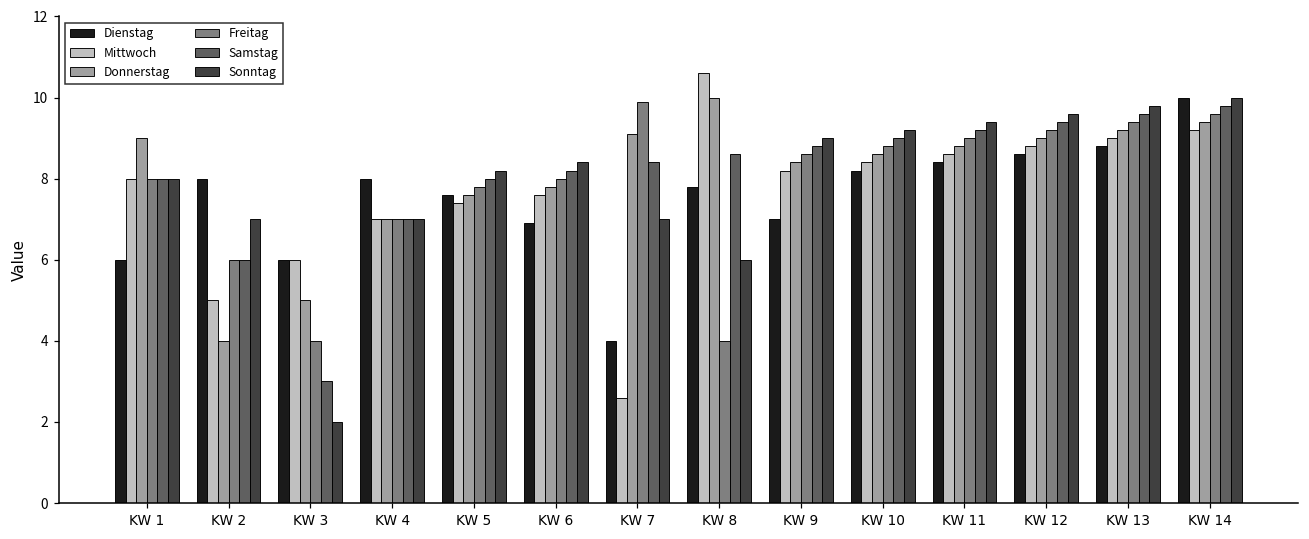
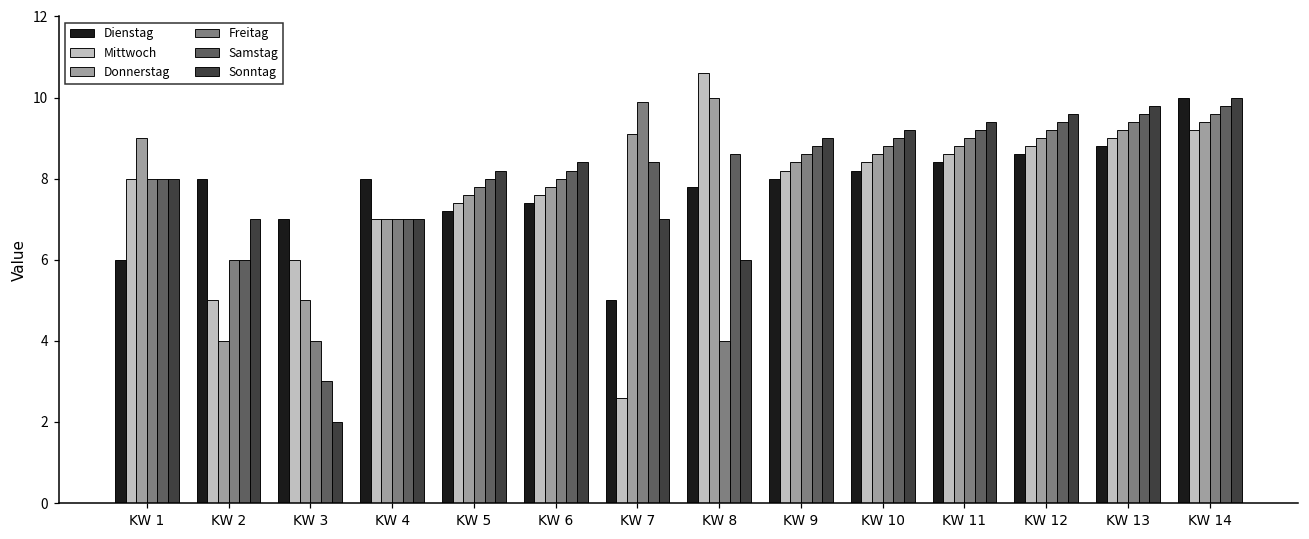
  {
    "Dienstag": {
      "KW 1": 6.0,
      "KW 2": 8.0,
-     "KW 3": 6,
+     "KW 3": 7,
      "KW 4": 8.0,
-     "KW 5": 7.6,
-     "KW 6": 6.9,
-     "KW 7": 4,
+     "KW 5": 7.2,
+     "KW 6": 7.4,
+     "KW 7": 5,
      "KW 8": 7.8,
-     "KW 9": 7,
+     "KW 9": 8,
      "KW 10": 8.2,
      "KW 11": 8.4,
      "KW 12": 8.6,
      "KW 13": 8.8,
      "KW 14": 10.0
    }
  }
